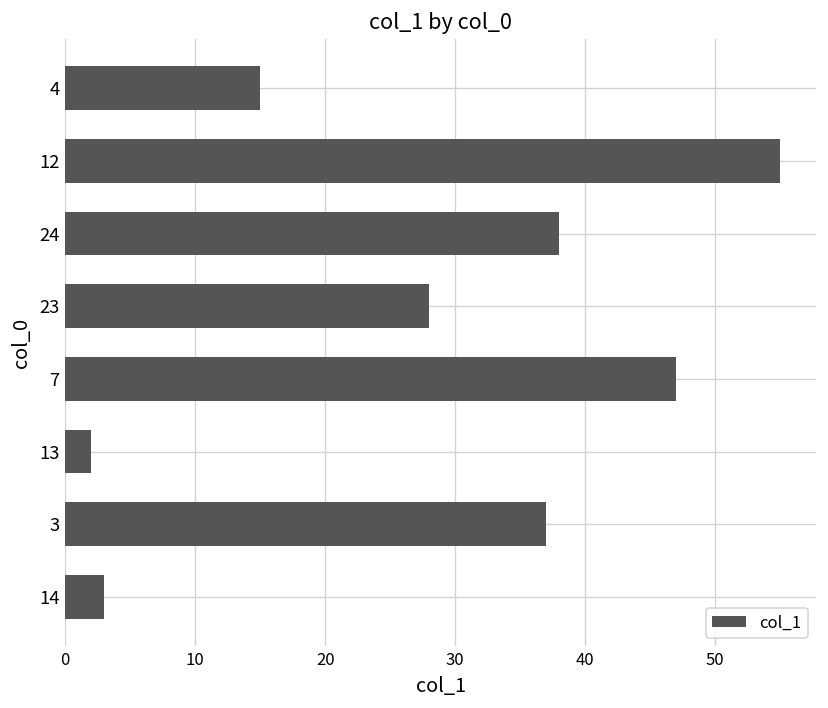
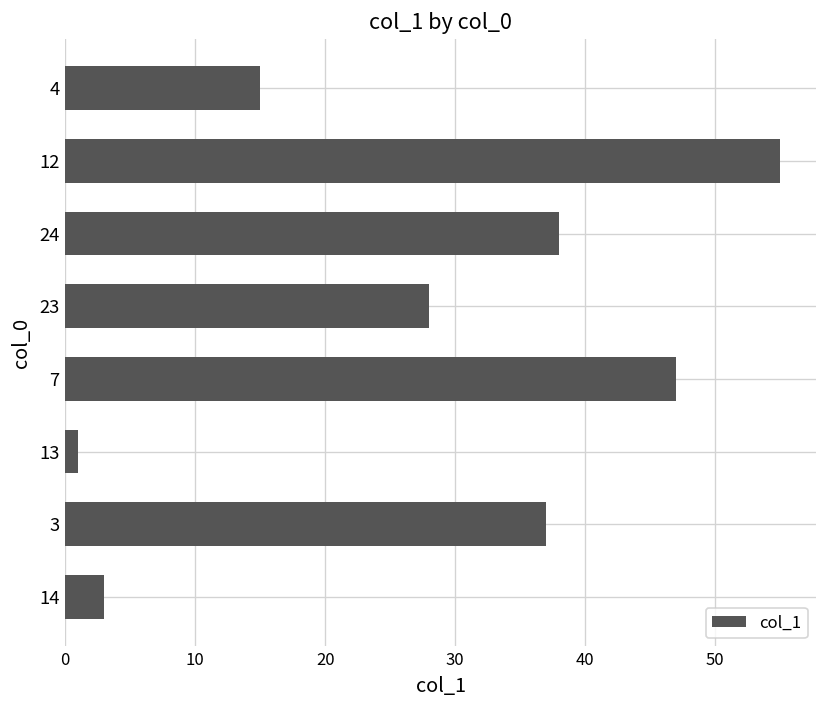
  {
    "4": 15,
    "12": 55,
    "24": 38,
    "23": 28,
    "7": 47,
-   "13": 2,
+   "13": 1,
    "3": 37,
    "14": 3
  }
